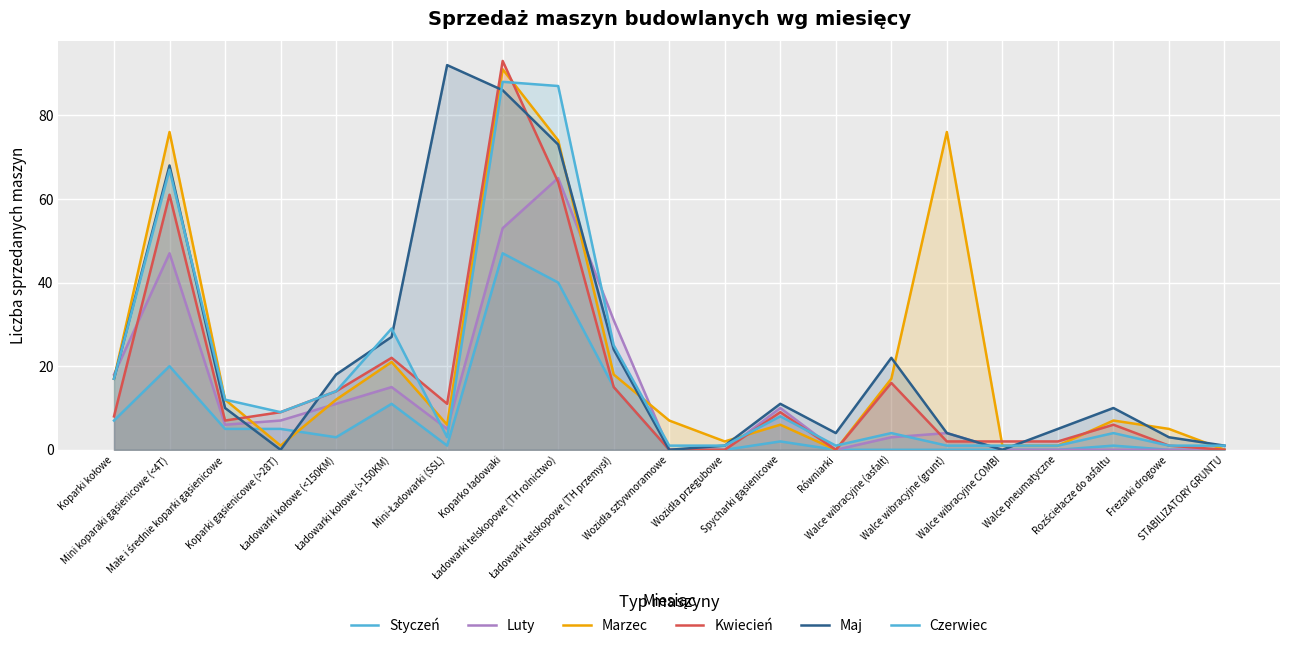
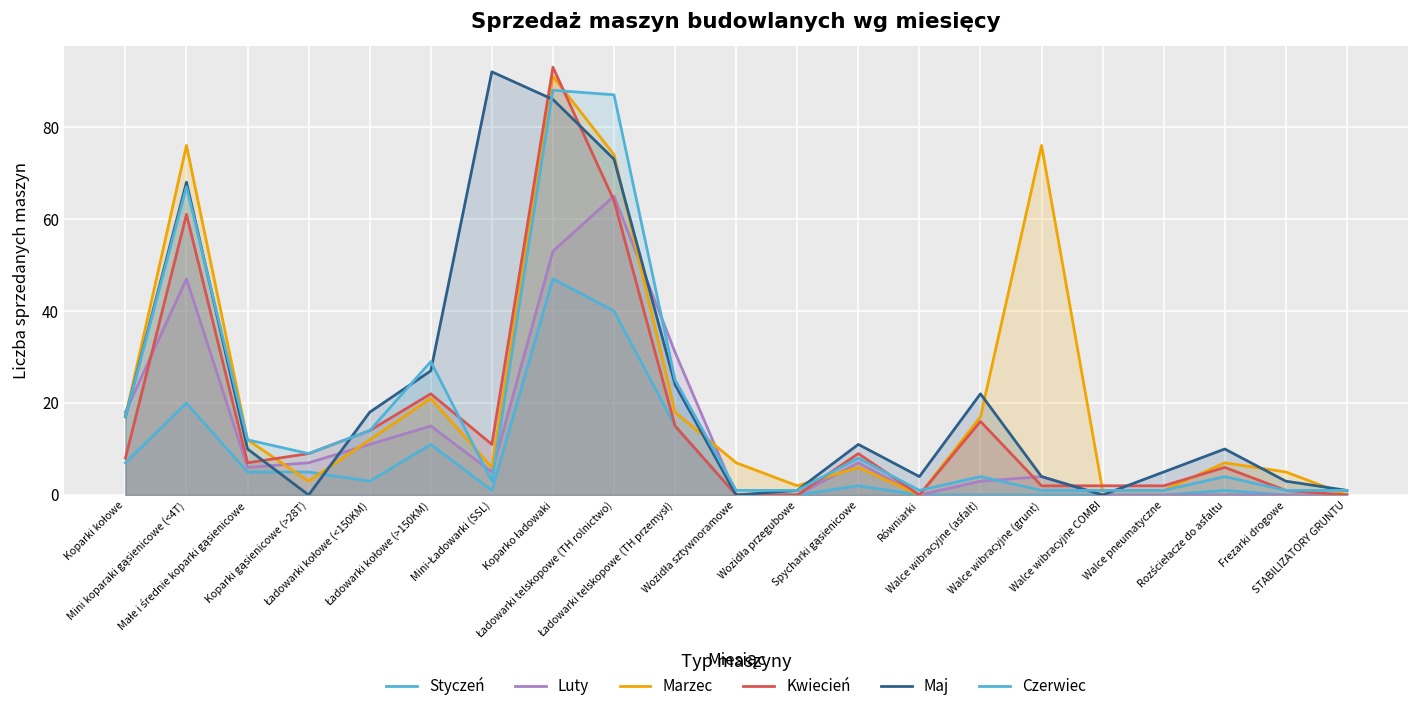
  {
    "Luty": {
      "Koparki kołowe": 18,
      "Mini koparaki gąsienicowe (<4T)": 47,
      "Małe i średnie koparki gąsienicowe": 6,
      "Koparki gąsienicowe (>28T)": 7,
      "Ładowarki kołowe (<150KM)": 11,
      "Ładowarki kołowe (>150KM)": 15,
      "Mini-Ładowarki (SSL)": 5,
      "Koparko ładowaki": 53,
      "Ładowarki telskopowe (TH rolnictwo)": 65,
      "Ładowarki telskopowe (TH przemysł)": 31,
-     "Spycharki gąsienicowe": 10,
+     "Spycharki gąsienicowe": 7,
      "Walce wibracyjne (asfalt)": 3,
      "Rozściełacze do asfaltu": 0
    },
    "Marzec": {
      "Mini koparaki gąsienicowe (<4T)": 76,
-     "Koparki gąsienicowe (>28T)": 1,
+     "Koparki gąsienicowe (>28T)": 3,
      "Ładowarki kołowe (<150KM)": 12,
      "Ładowarki kołowe (>150KM)": 21,
      "Mini-Ładowarki (SSL)": 6,
      "Koparko ładowaki": 91,
      "Ładowarki telskopowe (TH rolnictwo)": 74,
      "Ładowarki telskopowe (TH przemysł)": 18,
      "Wozidła sztywnoramowe": 7,
      "Wozidła przegubowe": 2,
      "Spycharki gąsienicowe": 6,
      "Walce wibracyjne (asfalt)": 17,
      "Walce wibracyjne (grunt)": 76,
      "Rozściełacze do asfaltu": 7,
      "Frezarki drogowe": 5
    },
    "Kwiecień": {
      "Koparki kołowe": 8,
      "Mini koparaki gąsienicowe (<4T)": 61,
      "Małe i średnie koparki gąsienicowe": 7,
      "Ładowarki kołowe (>150KM)": 22,
      "Mini-Ładowarki (SSL)": 11,
      "Koparko ładowaki": 93,
      "Ładowarki telskopowe (TH rolnictwo)": 64,
      "Spycharki gąsienicowe": 9,
      "Walce wibracyjne (asfalt)": 16,
      "Walce wibracyjne (grunt)": 2,
      "Walce wibracyjne COMBI": 2,
      "Walce pneumatyczne": 2,
      "Rozściełacze do asfaltu": 6
    },
    "Maj": {
      "Mini koparaki gąsienicowe (<4T)": 68,
      "Małe i średnie koparki gąsienicowe": 10,
      "Koparki gąsienicowe (>28T)": 0,
      "Ładowarki kołowe (<150KM)": 18,
      "Ładowarki kołowe (>150KM)": 27,
      "Mini-Ładowarki (SSL)": 92,
      "Koparko ładowaki": 86,
      "Ładowarki telskopowe (TH rolnictwo)": 73,
      "Ładowarki telskopowe (TH przemysł)": 24,
      "Spycharki gąsienicowe": 11,
      "Równiarki": 4,
      "Walce wibracyjne (asfalt)": 22,
      "Walce pneumatyczne": 5,
      "Rozściełacze do asfaltu": 10,
      "Frezarki drogowe": 3
    }
  }
